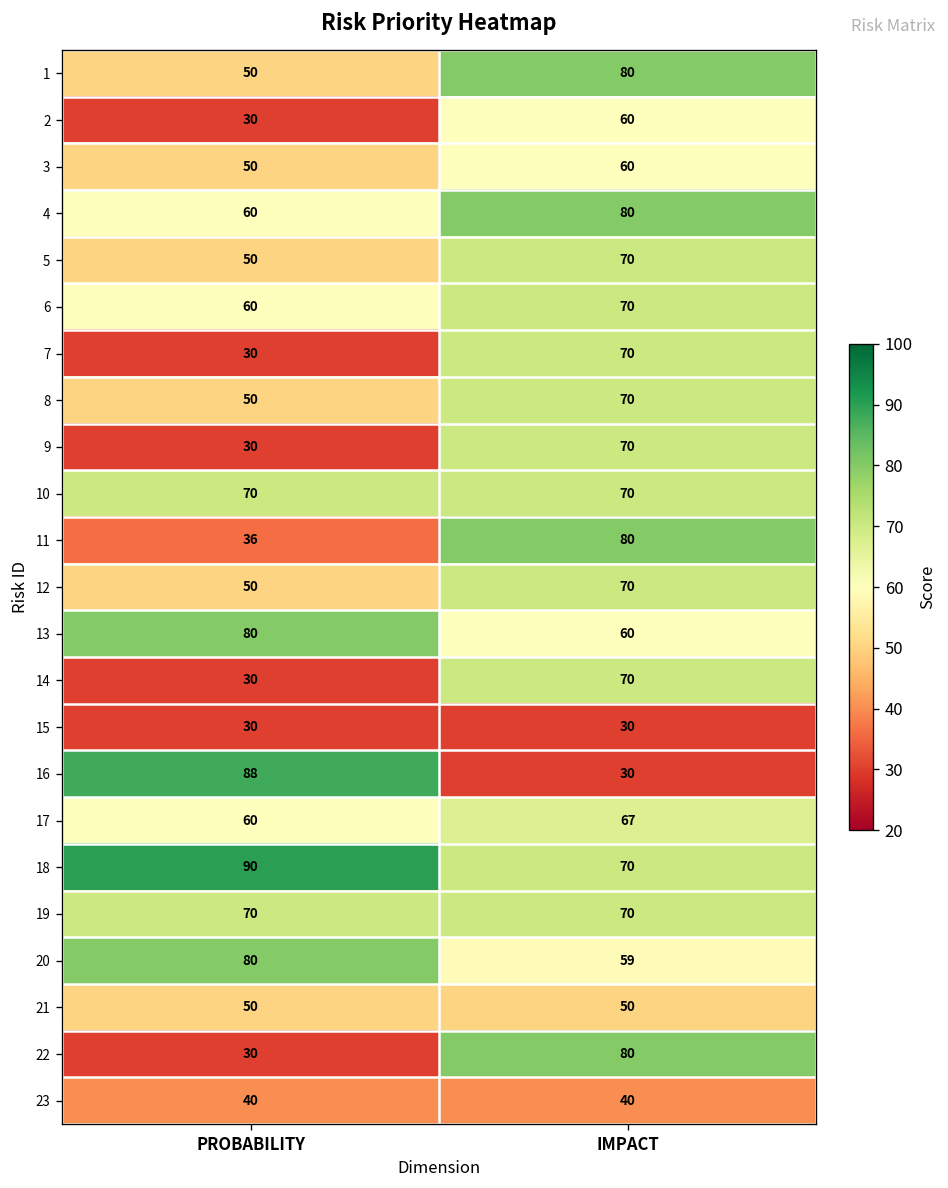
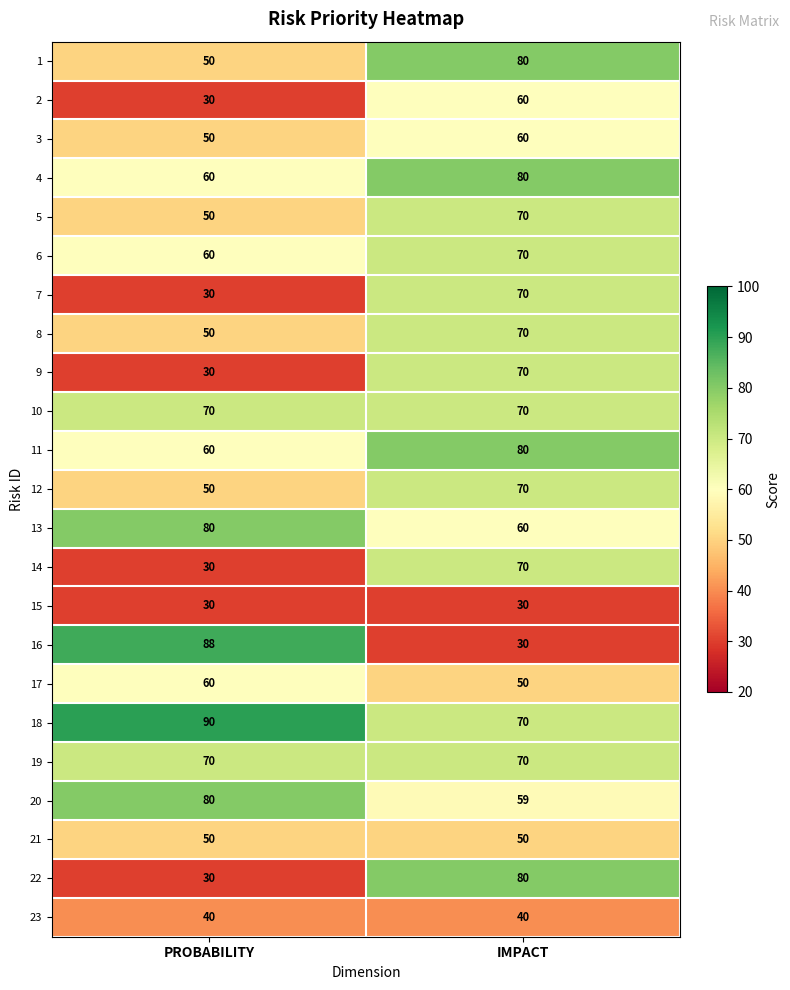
  {
    "1": {
      "PROBABILITY": 50,
      "IMPACT": 80
    },
    "2": {
      "PROBABILITY": 30,
      "IMPACT": 60
    },
    "3": {
      "PROBABILITY": 50,
      "IMPACT": 60
    },
    "4": {
      "PROBABILITY": 60,
      "IMPACT": 80
    },
    "5": {
      "PROBABILITY": 50,
      "IMPACT": 70
    },
    "6": {
      "PROBABILITY": 60,
      "IMPACT": 70
    },
    "7": {
      "PROBABILITY": 30,
      "IMPACT": 70
    },
    "8": {
      "PROBABILITY": 50,
      "IMPACT": 70
    },
    "9": {
      "PROBABILITY": 30,
      "IMPACT": 70
    },
    "10": {
      "PROBABILITY": 70,
      "IMPACT": 70
    },
    "11": {
-     "PROBABILITY": 36,
+     "PROBABILITY": 60,
      "IMPACT": 80
    },
    "12": {
      "PROBABILITY": 50,
      "IMPACT": 70
    },
    "13": {
      "PROBABILITY": 80,
      "IMPACT": 60
    },
    "14": {
      "PROBABILITY": 30,
      "IMPACT": 70
    },
    "15": {
      "PROBABILITY": 30,
      "IMPACT": 30
    },
    "16": {
      "PROBABILITY": 88,
      "IMPACT": 30
    },
    "17": {
      "PROBABILITY": 60,
-     "IMPACT": 67
+     "IMPACT": 50
    },
    "18": {
      "PROBABILITY": 90,
      "IMPACT": 70
    },
    "19": {
      "PROBABILITY": 70,
      "IMPACT": 70
    },
    "20": {
      "PROBABILITY": 80,
      "IMPACT": 59
    },
    "21": {
      "PROBABILITY": 50,
      "IMPACT": 50
    },
    "22": {
      "PROBABILITY": 30,
      "IMPACT": 80
    },
    "23": {
      "PROBABILITY": 40,
      "IMPACT": 40
    }
  }
